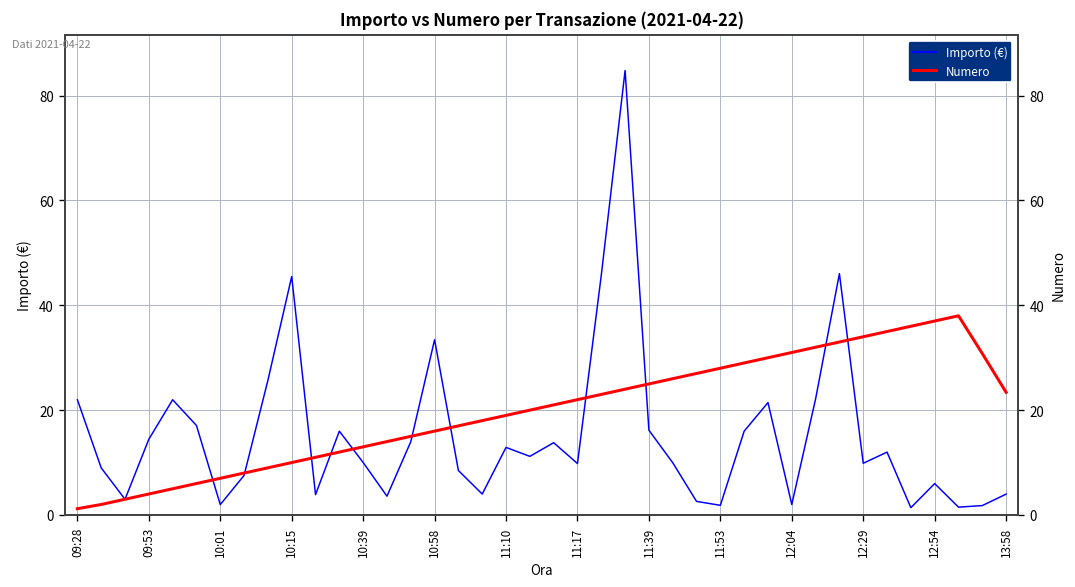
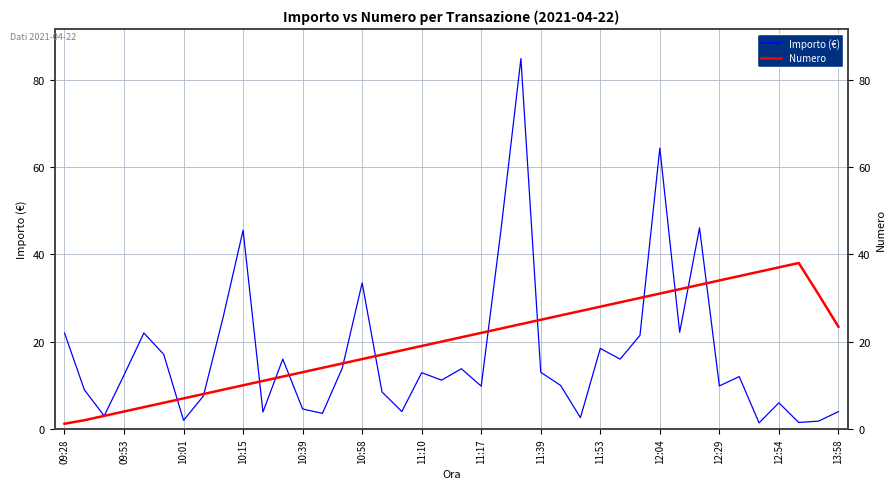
  {
    "Importo (€)": {
      "09:28": 22,
-     "09:53": 14,
+     "09:53": 12,
      "10:01": 2,
      "10:15": 46,
-     "10:39": 10,
+     "10:39": 5,
      "10:58": 33,
      "11:10": 13,
      "11:17": 10,
-     "11:39": 16,
-     "11:53": 2,
-     "12:04": 2,
+     "11:39": 13,
+     "11:53": 18,
+     "12:04": 64,
      "12:29": 10,
      "12:54": 6,
      "13:58": 4
    },
    "Numero": {
      "09:28": 1,
      "09:53": 4,
      "10:01": 7,
      "10:15": 10,
      "10:39": 13,
      "10:58": 16,
      "11:10": 19,
      "11:17": 22,
      "11:39": 25,
      "11:53": 28,
      "12:04": 31,
      "12:29": 34,
      "12:54": 37,
      "13:58": 23
    }
  }
